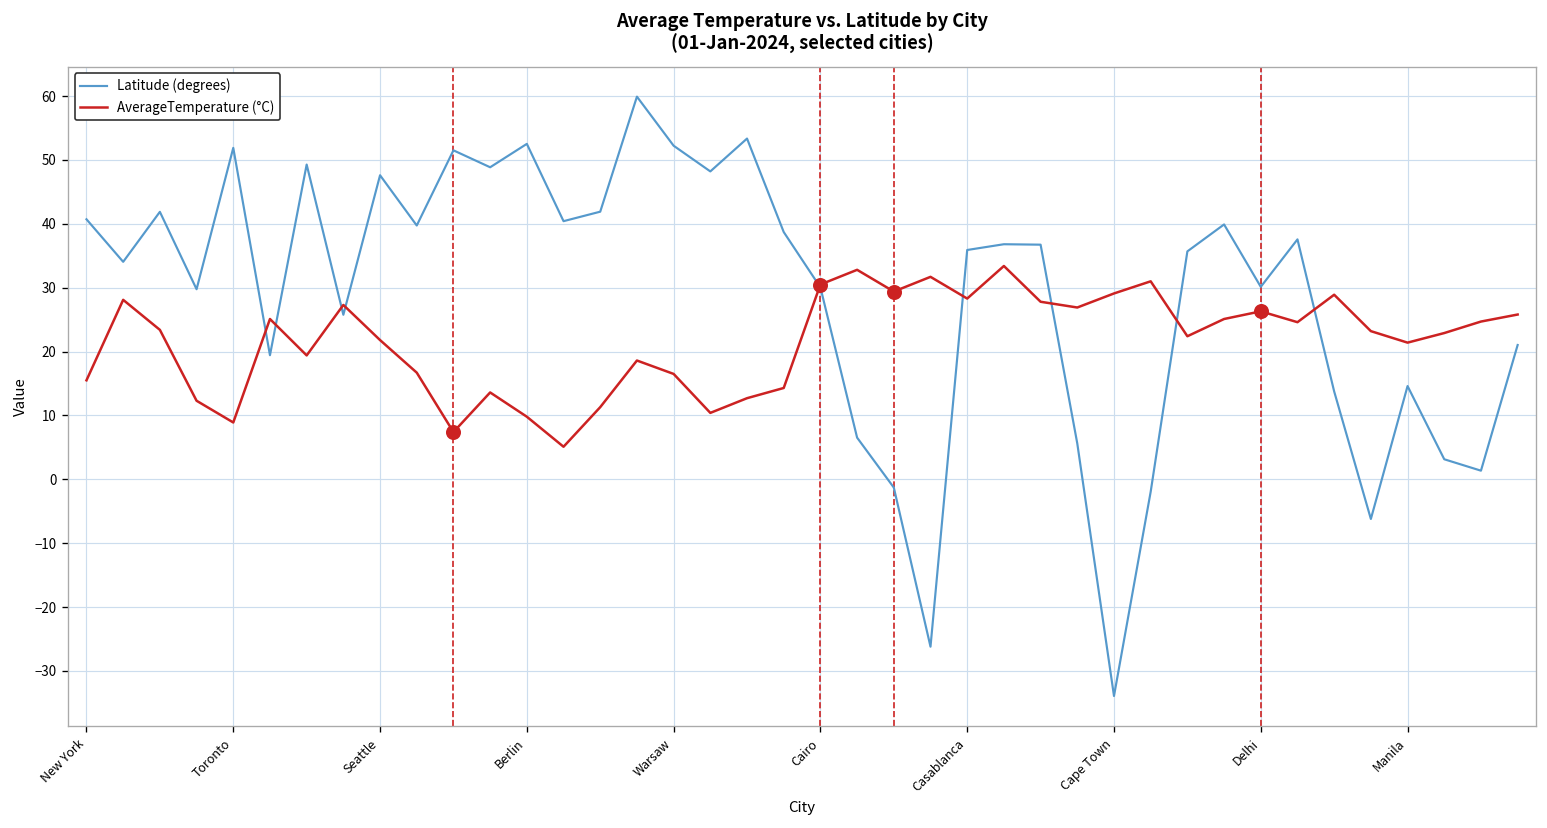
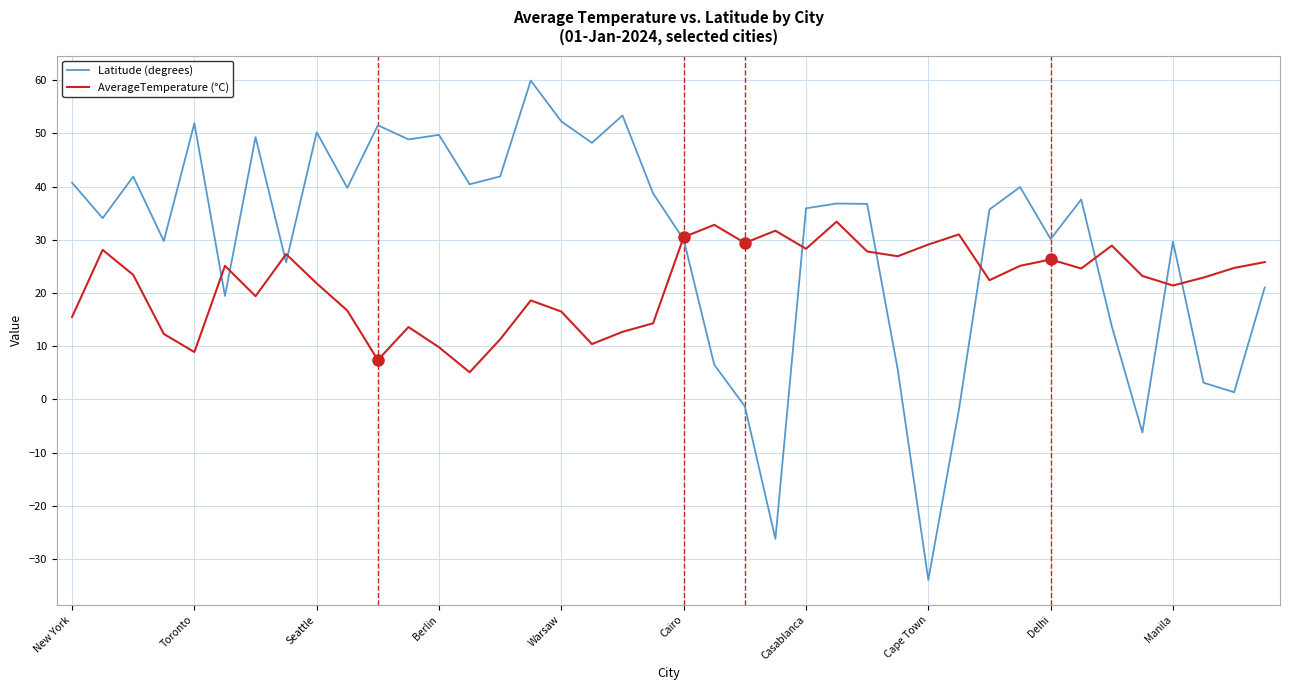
  {
    "Latitude (degrees)": {
      "New York": 41,
      "Toronto": 52,
-     "Seattle": 48,
-     "Berlin": 53,
+     "Seattle": 50,
+     "Berlin": 50,
      "Warsaw": 52,
      "Casablanca": 36,
      "Cape Town": -34,
      "Delhi": 30,
-     "Manila": 15
+     "Manila": 30
    }
  }
